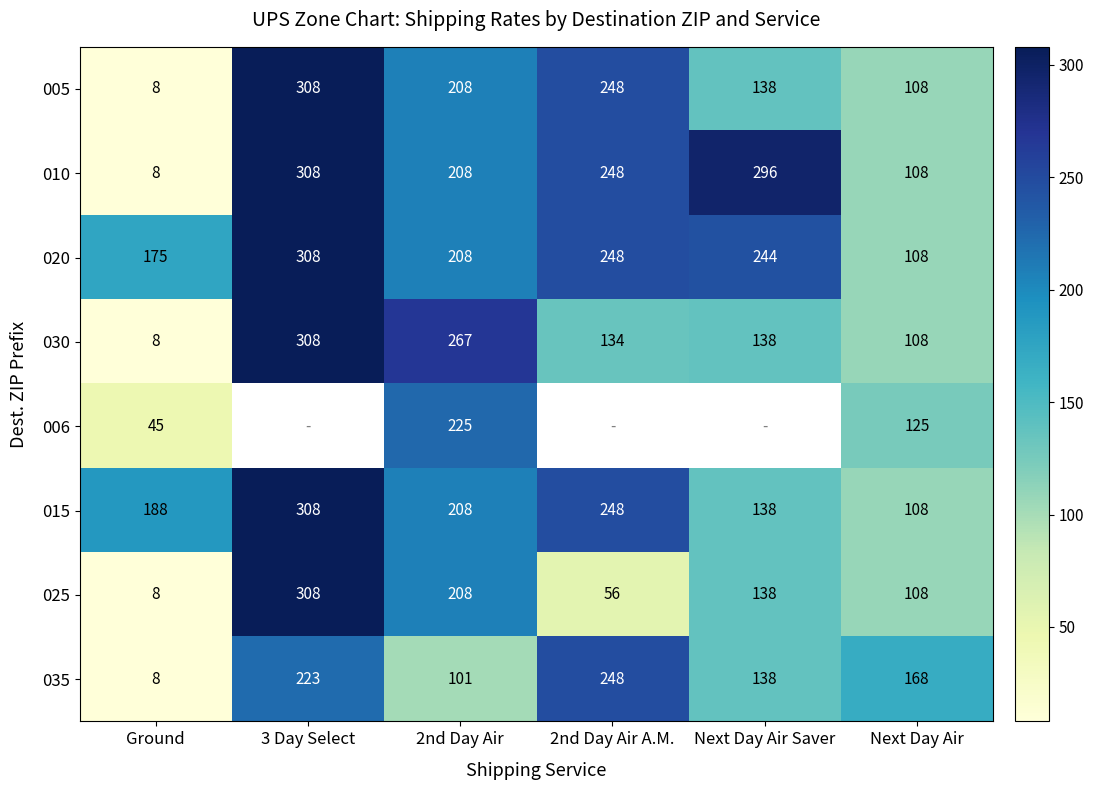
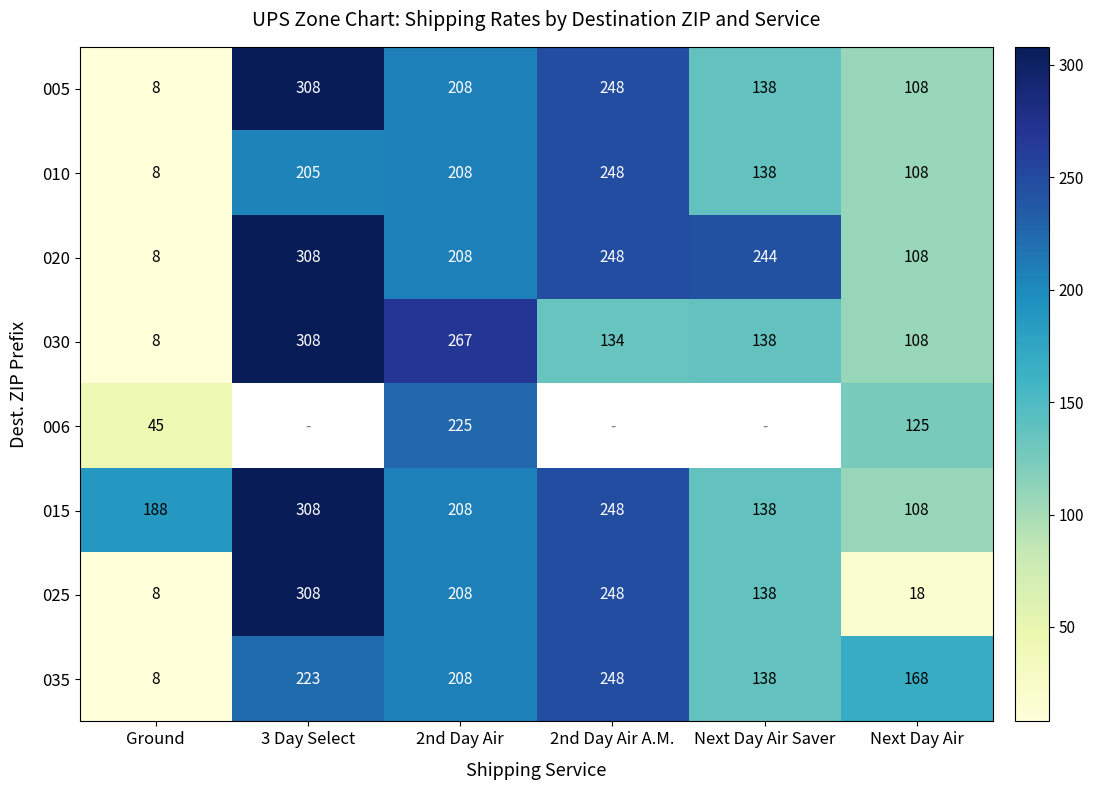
  {
    "005": {
      "Ground": 8,
      "3 Day Select": 308,
      "2nd Day Air": 208,
      "2nd Day Air A.M.": 248,
      "Next Day Air Saver": 138,
      "Next Day Air": 108
    },
    "010": {
      "Ground": 8,
-     "3 Day Select": 308,
+     "3 Day Select": 205,
      "2nd Day Air": 208,
      "2nd Day Air A.M.": 248,
-     "Next Day Air Saver": 296,
+     "Next Day Air Saver": 138,
      "Next Day Air": 108
    },
    "020": {
-     "Ground": 175,
+     "Ground": 8,
      "3 Day Select": 308,
      "2nd Day Air": 208,
      "2nd Day Air A.M.": 248,
      "Next Day Air Saver": 244,
      "Next Day Air": 108
    },
    "030": {
      "Ground": 8,
      "3 Day Select": 308,
      "2nd Day Air": 267,
      "2nd Day Air A.M.": 134,
      "Next Day Air Saver": 138,
      "Next Day Air": 108
    },
    "006": {
      "Ground": 45,
      "2nd Day Air": 225,
      "Next Day Air": 125
    },
    "015": {
      "Ground": 188,
      "3 Day Select": 308,
      "2nd Day Air": 208,
      "2nd Day Air A.M.": 248,
      "Next Day Air Saver": 138,
      "Next Day Air": 108
    },
    "025": {
      "Ground": 8,
      "3 Day Select": 308,
      "2nd Day Air": 208,
-     "2nd Day Air A.M.": 56,
+     "2nd Day Air A.M.": 248,
      "Next Day Air Saver": 138,
-     "Next Day Air": 108
+     "Next Day Air": 18
    },
    "035": {
      "Ground": 8,
      "3 Day Select": 223,
-     "2nd Day Air": 101,
+     "2nd Day Air": 208,
      "2nd Day Air A.M.": 248,
      "Next Day Air Saver": 138,
      "Next Day Air": 168
    }
  }
